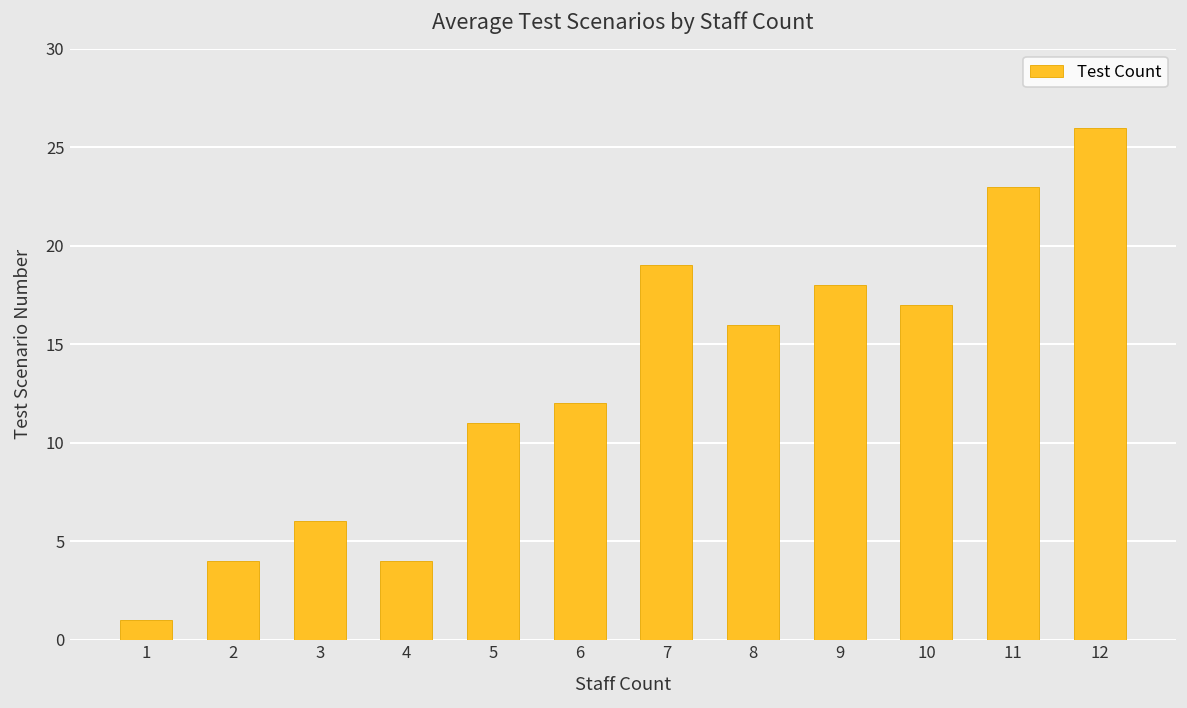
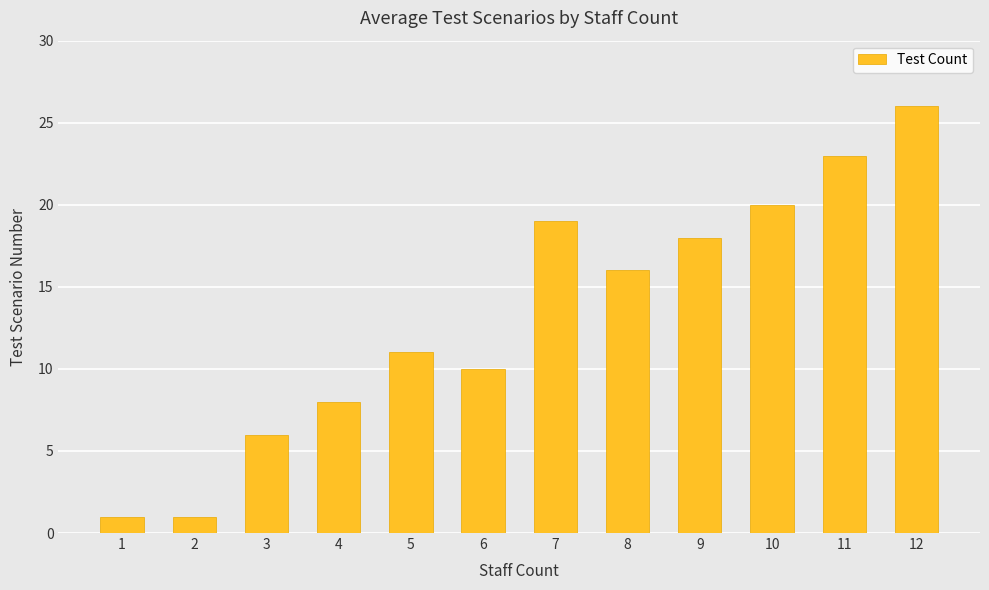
  {
    "1": 1,
-   "2": 4,
+   "2": 1,
    "3": 6,
-   "4": 4,
+   "4": 8,
    "5": 11,
-   "6": 12,
+   "6": 10,
    "7": 19,
    "8": 16,
    "9": 18,
-   "10": 17,
+   "10": 20,
    "11": 23,
    "12": 26
  }
